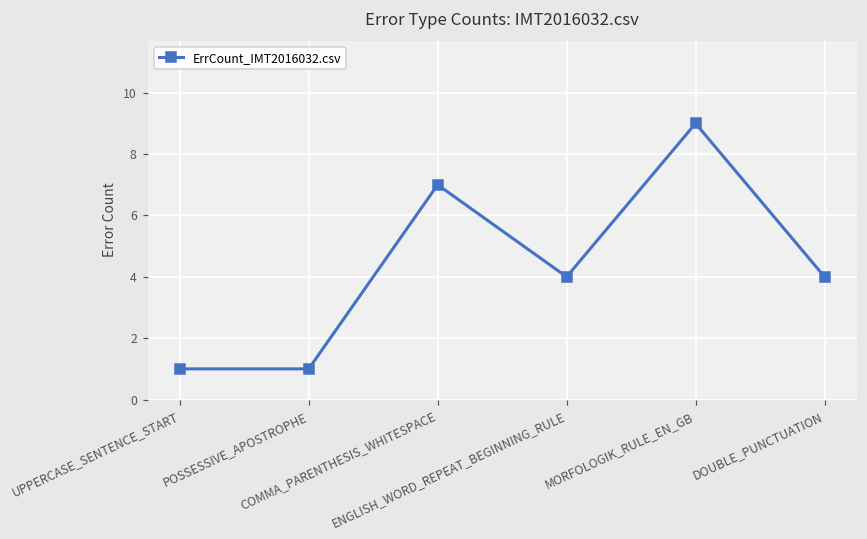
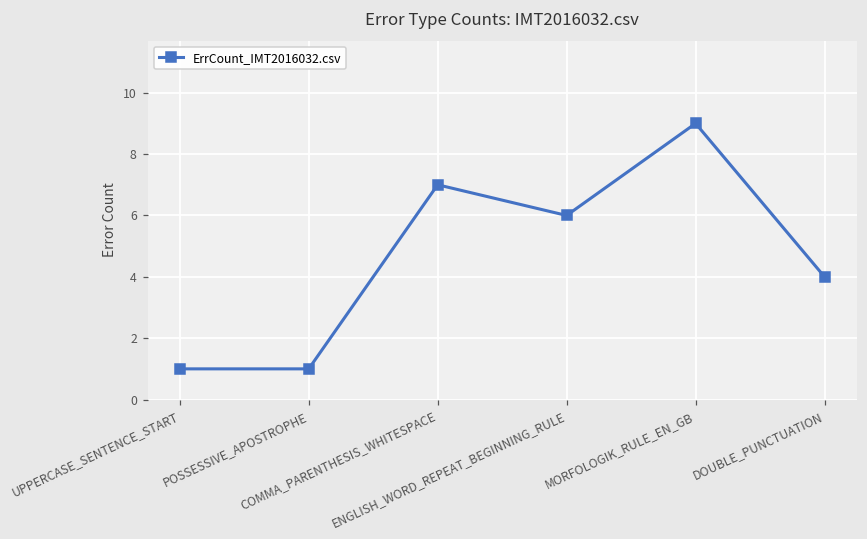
  {
    "UPPERCASE_SENTENCE_START": 1,
    "POSSESSIVE_APOSTROPHE": 1,
    "COMMA_PARENTHESIS_WHITESPACE": 7,
-   "ENGLISH_WORD_REPEAT_BEGINNING_RULE": 4,
+   "ENGLISH_WORD_REPEAT_BEGINNING_RULE": 6,
    "MORFOLOGIK_RULE_EN_GB": 9,
    "DOUBLE_PUNCTUATION": 4
  }
